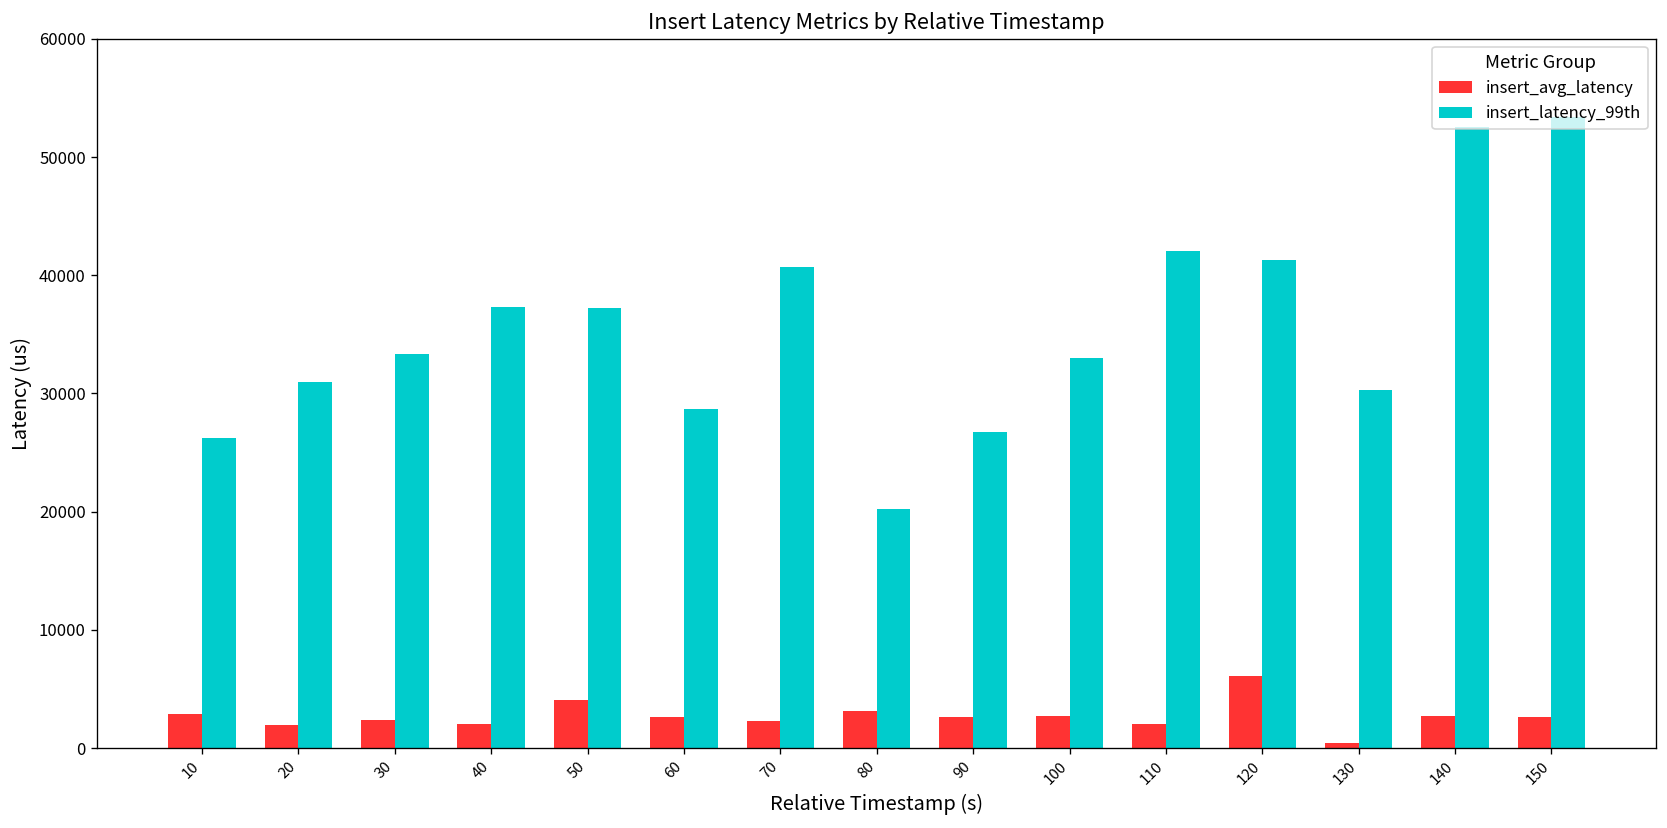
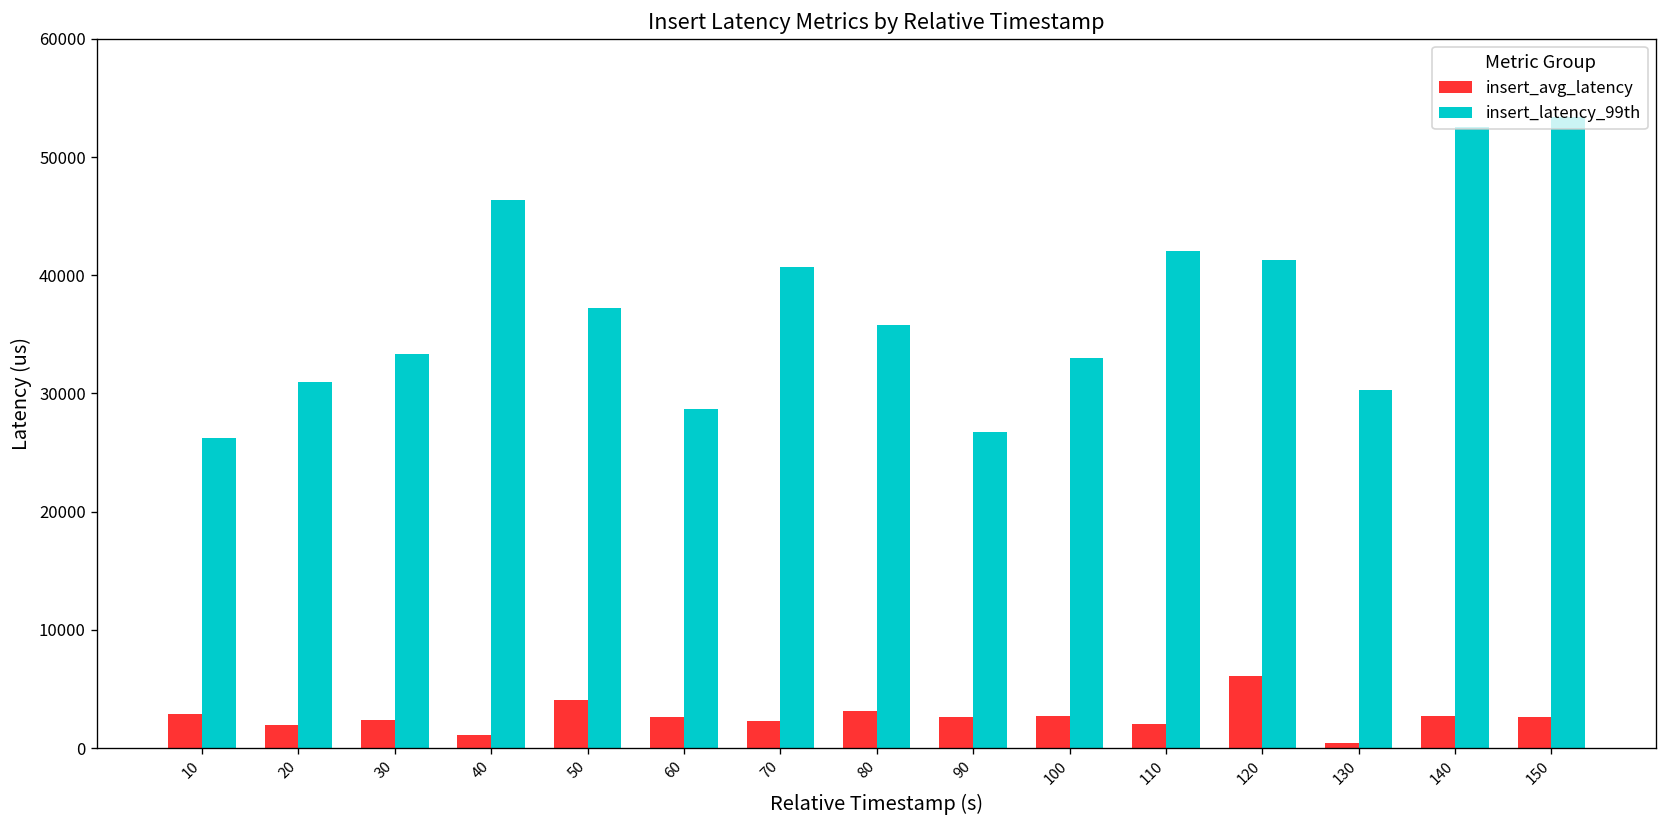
  {
    "insert_avg_latency": {
      "10": 3000,
      "20": 2000,
      "30": 2000,
-     "40": 2000,
+     "40": 1000,
      "50": 4000,
      "60": 3000,
      "70": 2000,
      "80": 3000,
      "90": 3000,
      "100": 3000,
      "110": 2000,
      "120": 6000,
      "130": 0,
      "140": 3000,
      "150": 3000
    },
    "insert_latency_99th": {
      "10": 26000,
      "20": 31000,
      "30": 33000,
-     "40": 37000,
+     "40": 46000,
      "50": 37000,
      "60": 29000,
      "70": 41000,
-     "80": 20000,
+     "80": 36000,
      "90": 27000,
      "100": 33000,
      "110": 42000,
      "120": 41000,
      "130": 30000
    }
  }
